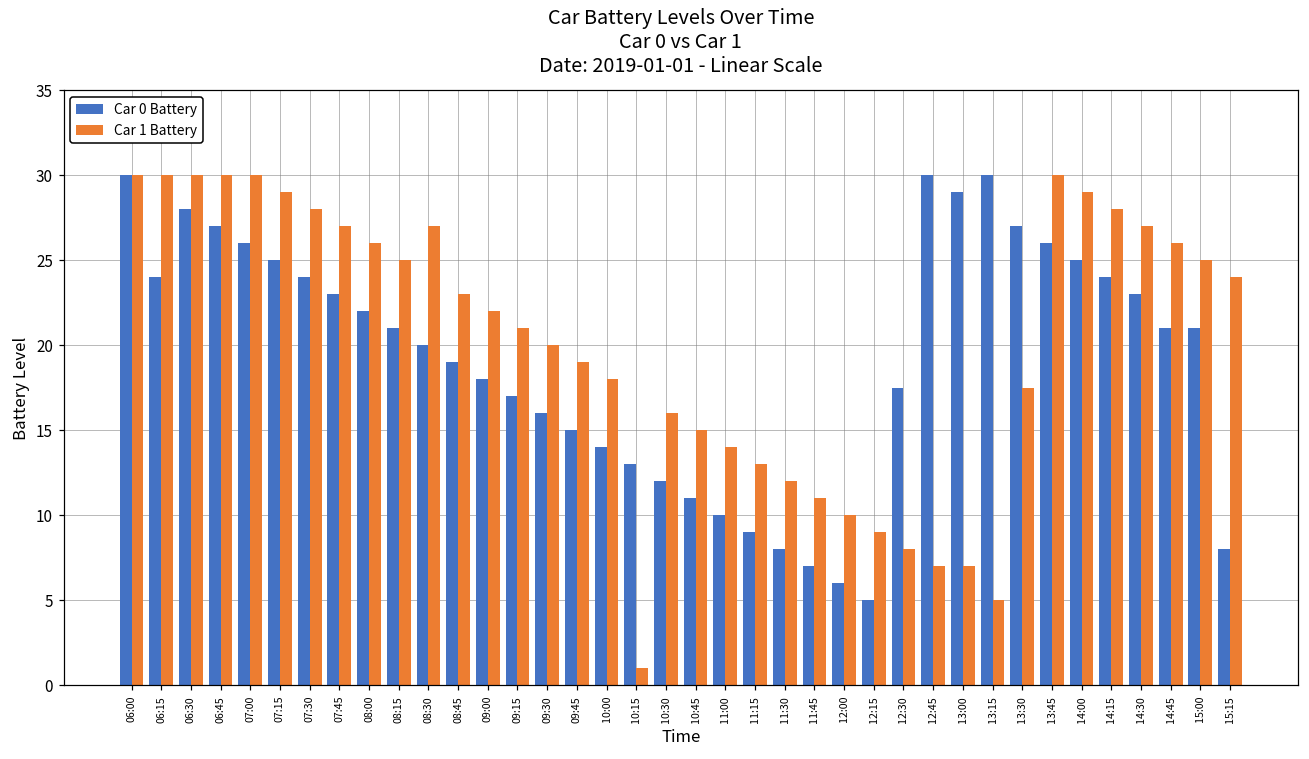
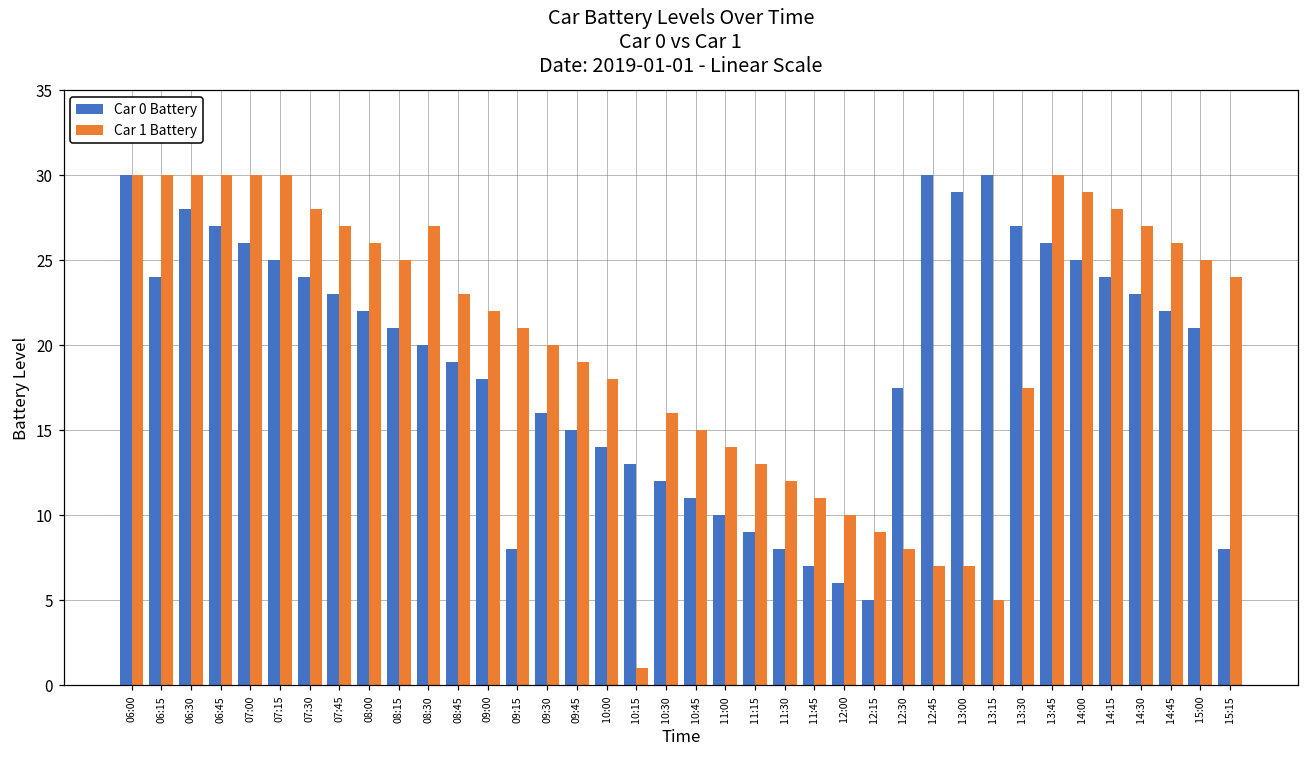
  {
    "Car 0 Battery": {
      "06:00": 30,
      "06:15": 24,
      "06:30": 28,
      "06:45": 27,
      "07:00": 26,
      "07:15": 25,
      "07:30": 24,
      "07:45": 23,
      "08:00": 22,
      "08:15": 21,
      "08:30": 20,
      "08:45": 19,
      "09:00": 18,
-     "09:15": 17,
+     "09:15": 8,
      "09:30": 16,
      "09:45": 15,
      "10:00": 14,
      "10:15": 13,
      "10:30": 12,
      "10:45": 11,
      "11:00": 10,
      "11:15": 9,
      "11:30": 8,
      "11:45": 7,
      "12:00": 6,
      "12:15": 5,
      "12:30": 17.5,
      "12:45": 30,
      "13:00": 29,
      "13:15": 30,
      "13:30": 27,
      "13:45": 26,
      "14:00": 25,
      "14:15": 24,
      "14:30": 23,
-     "14:45": 21,
+     "14:45": 22,
      "15:00": 21,
      "15:15": 8
    },
    "Car 1 Battery": {
      "06:00": 30,
      "06:15": 30,
      "06:30": 30,
      "06:45": 30,
      "07:00": 30,
-     "07:15": 29,
+     "07:15": 30,
      "07:30": 28,
      "07:45": 27,
      "08:00": 26,
      "08:15": 25,
      "08:30": 27,
      "08:45": 23,
      "09:00": 22,
      "09:15": 21,
      "09:30": 20,
      "09:45": 19,
      "10:00": 18,
      "10:15": 1,
      "10:30": 16,
      "10:45": 15,
      "11:00": 14,
      "11:15": 13,
      "11:30": 12,
      "11:45": 11,
      "12:00": 10,
      "12:15": 9,
      "12:30": 8,
      "12:45": 7,
      "13:00": 7,
      "13:15": 5,
      "13:30": 17.5,
      "13:45": 30,
      "14:00": 29,
      "14:15": 28,
      "14:30": 27,
      "14:45": 26,
      "15:00": 25,
      "15:15": 24
    }
  }
